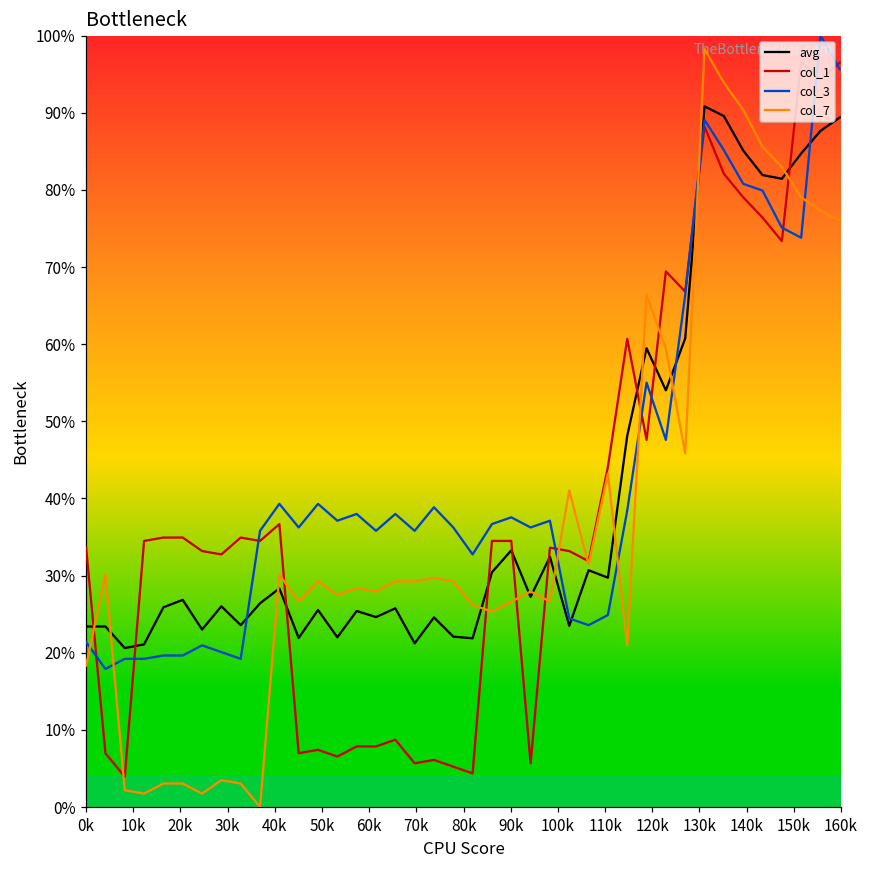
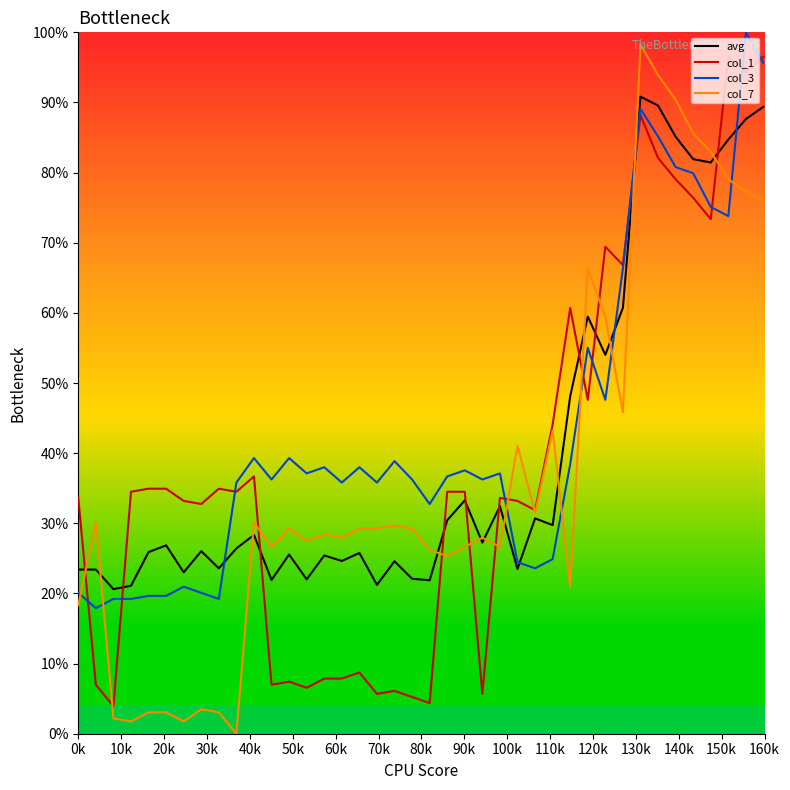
  {
    "avg": {
      "0k": "23%"
    },
    "col_1": {
      "0k": "34%"
    },
    "col_3": {
-     "0k": "21%"
+     "0k": "20%"
    },
    "col_7": {
      "0k": "18%"
    }
  }
